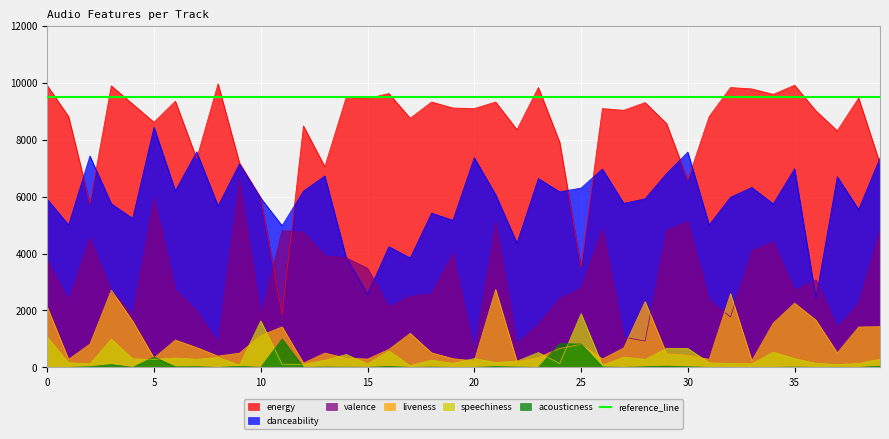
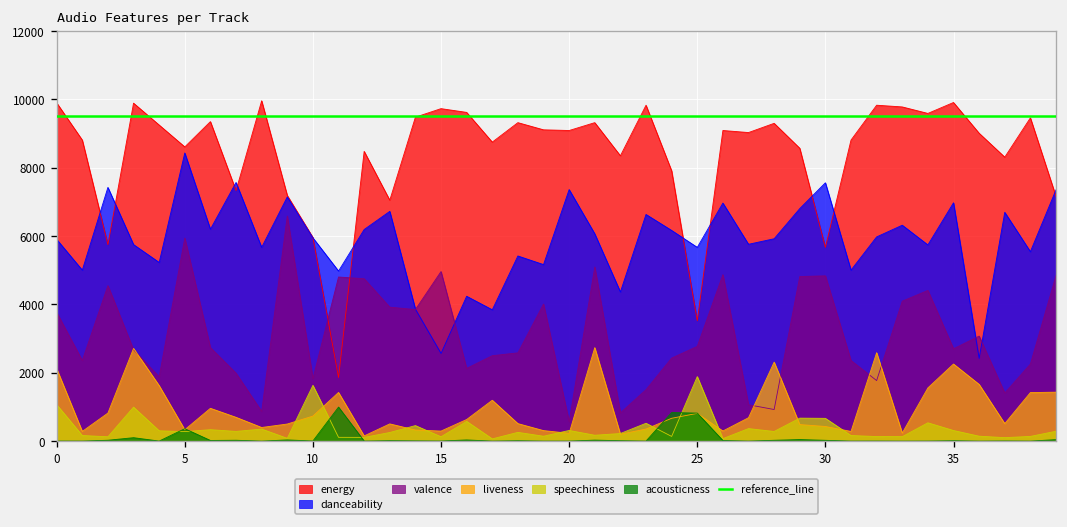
  {
    "energy": {
      "0": 9900,
      "5": 8600,
-     "15": 9400,
+     "15": 9700,
      "20": 9100,
      "25": 3500,
-     "30": 6600,
+     "30": 5700,
      "35": 9900
    },
    "danceability": {
      "0": 5900,
      "5": 8400,
      "15": 2600,
      "20": 7400,
-     "25": 6300,
+     "25": 5700,
      "30": 7600,
      "35": 7000
    },
    "valence": {
      "0": 3800,
      "5": 5900,
      "10": 1800,
-     "15": 3500,
+     "15": 5000,
      "20": 600,
      "25": 2800,
-     "30": 5100,
+     "30": 4800,
      "35": 2700
    },
    "liveness": {
      "0": 2100,
-     "10": 1100,
+     "10": 700,
      "15": 300,
      "30": 400,
      "35": 2300
    },
    "speechiness": {
      "0": 1100,
      "10": 1600,
      "15": 100,
      "25": 1900,
      "30": 700,
      "35": 300
    },
    "acousticness": {
      "0": 0,
      "10": 0,
      "15": 0,
      "20": 0,
      "30": 0,
      "35": 0
    }
  }
